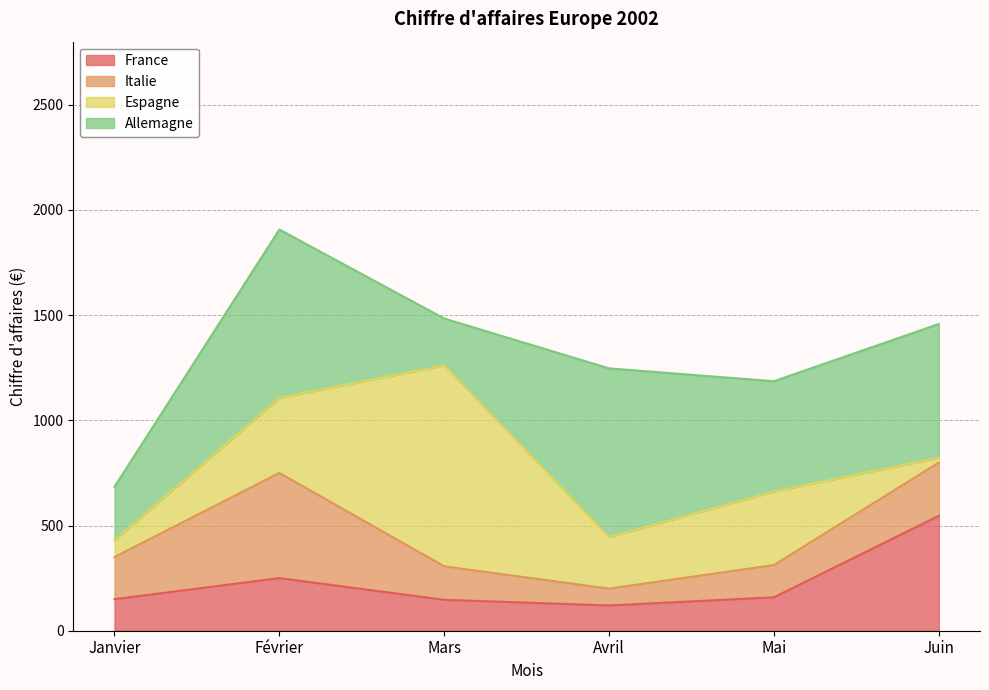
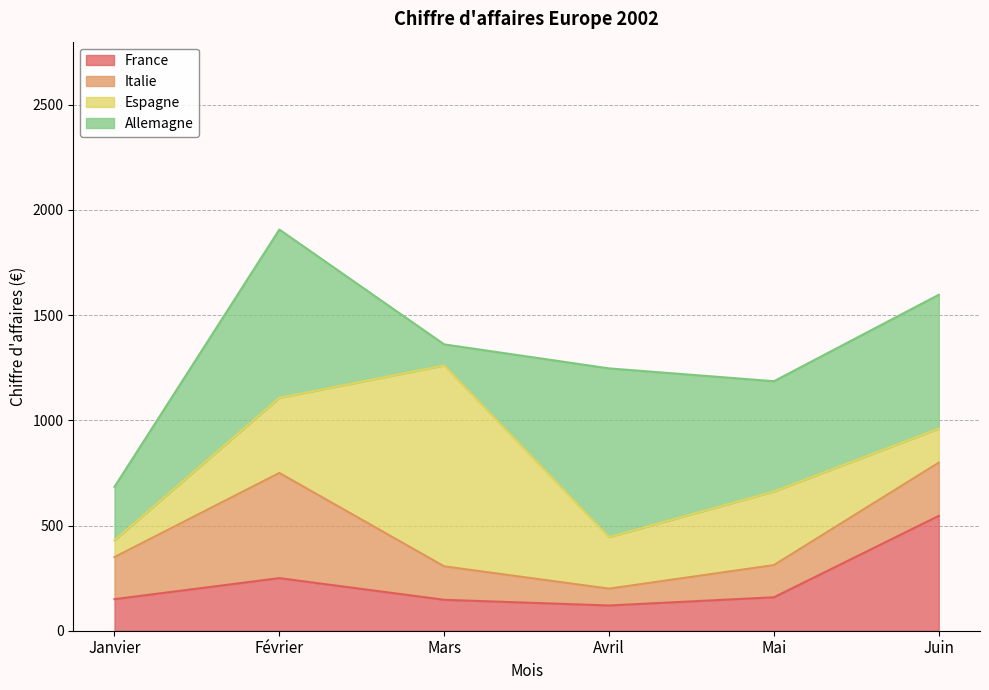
  {
    "Espagne": {
      "Janvier": 80,
      "Février": 360,
      "Mars": 960,
      "Avril": 250,
      "Mai": 350,
-     "Juin": 20
+     "Juin": 160
    },
    "Allemagne": {
      "Janvier": 250,
      "Février": 800,
-     "Mars": 220,
+     "Mars": 100,
      "Avril": 800,
      "Mai": 520,
      "Juin": 640
    }
  }
